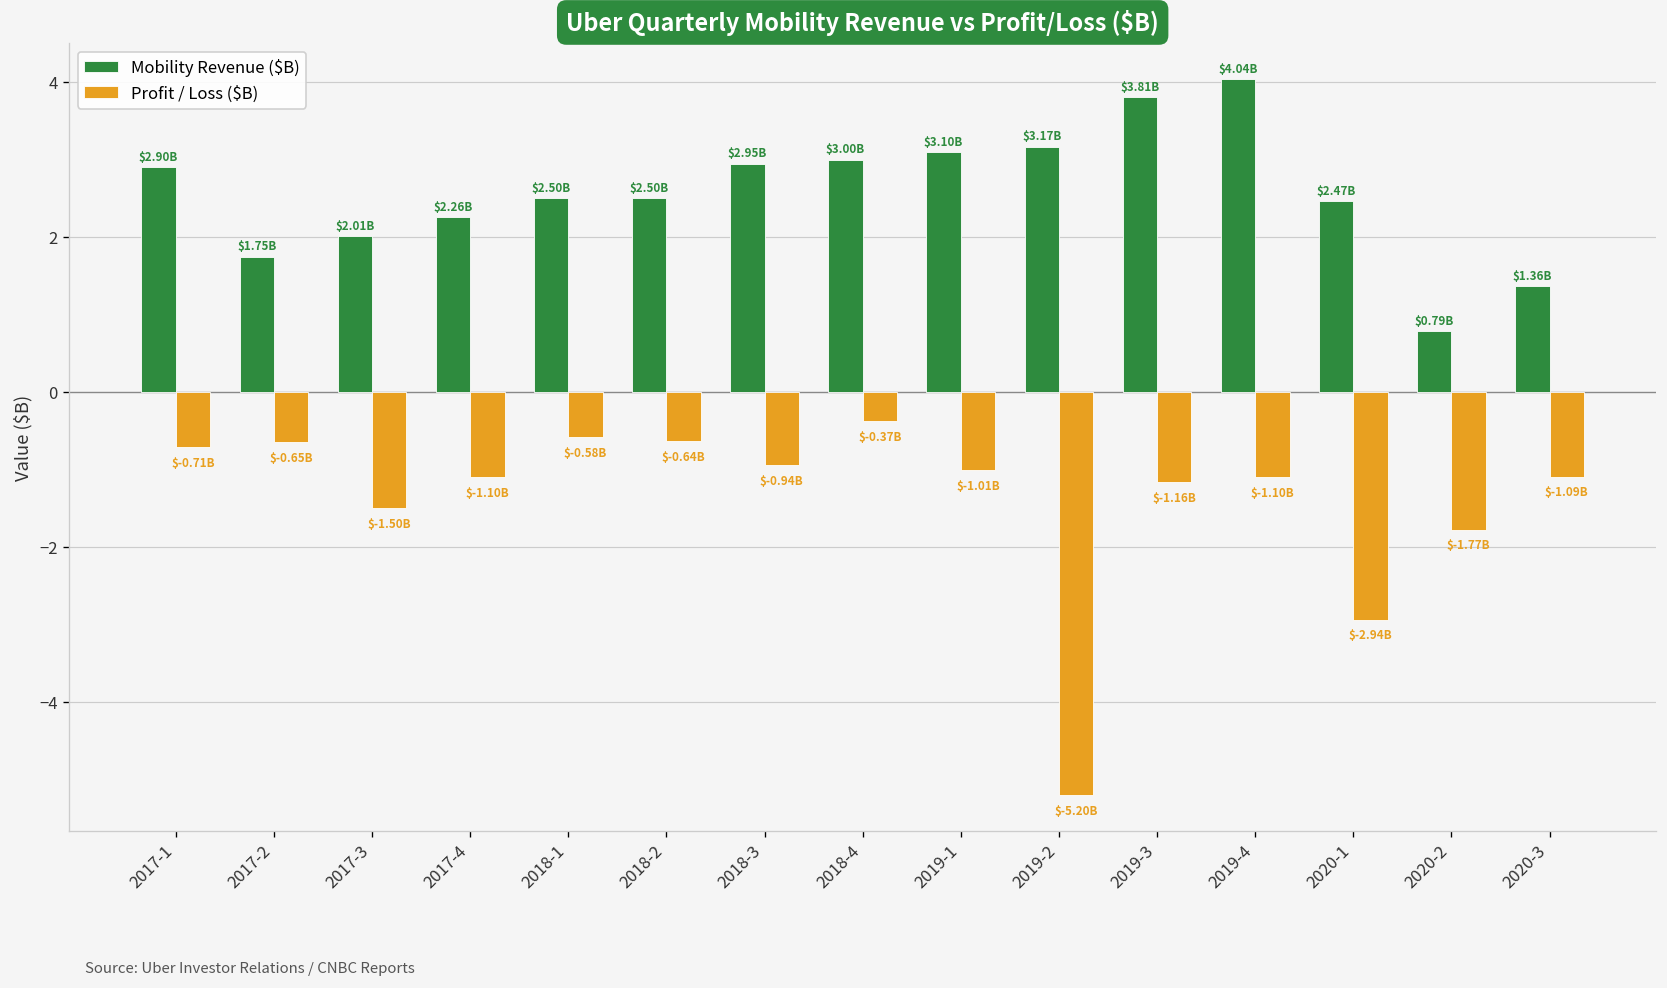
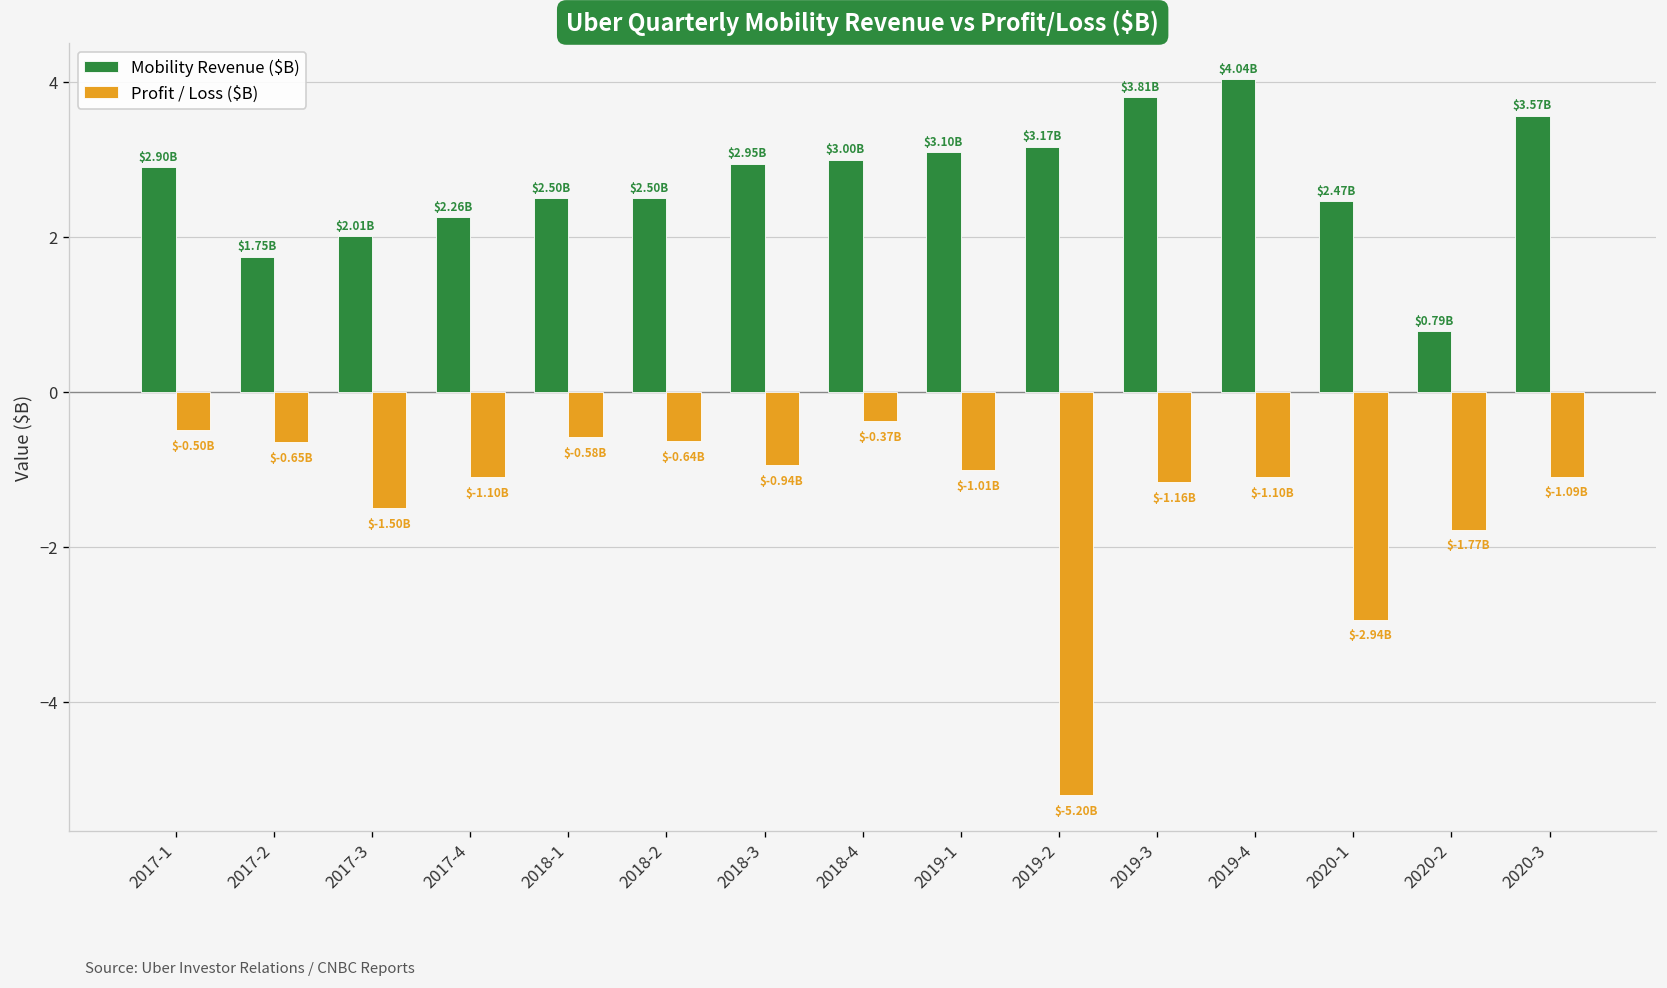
  {
    "Mobility Revenue ($B)": {
      "2017-1": "$2.90B",
      "2017-2": "$1.75B",
      "2017-3": "$2.01B",
      "2017-4": "$2.26B",
      "2018-1": "$2.50B",
      "2018-2": "$2.50B",
      "2018-3": "$2.95B",
      "2018-4": "$3.00B",
      "2019-1": "$3.10B",
      "2019-2": "$3.17B",
      "2019-3": "$3.81B",
      "2019-4": "$4.04B",
      "2020-1": "$2.47B",
      "2020-2": "$0.79B",
-     "2020-3": "$1.36B"
+     "2020-3": "$3.57B"
    },
    "Profit / Loss ($B)": {
-     "2017-1": "$-0.71B",
+     "2017-1": "$-0.50B",
      "2017-2": "$-0.65B",
      "2017-3": "$-1.50B",
      "2017-4": "$-1.10B",
      "2018-1": "$-0.58B",
      "2018-2": "$-0.64B",
      "2018-3": "$-0.94B",
      "2018-4": "$-0.37B",
      "2019-1": "$-1.01B",
      "2019-2": "$-5.20B",
      "2019-3": "$-1.16B",
      "2019-4": "$-1.10B",
      "2020-1": "$-2.94B",
      "2020-2": "$-1.77B",
      "2020-3": "$-1.09B"
    }
  }
